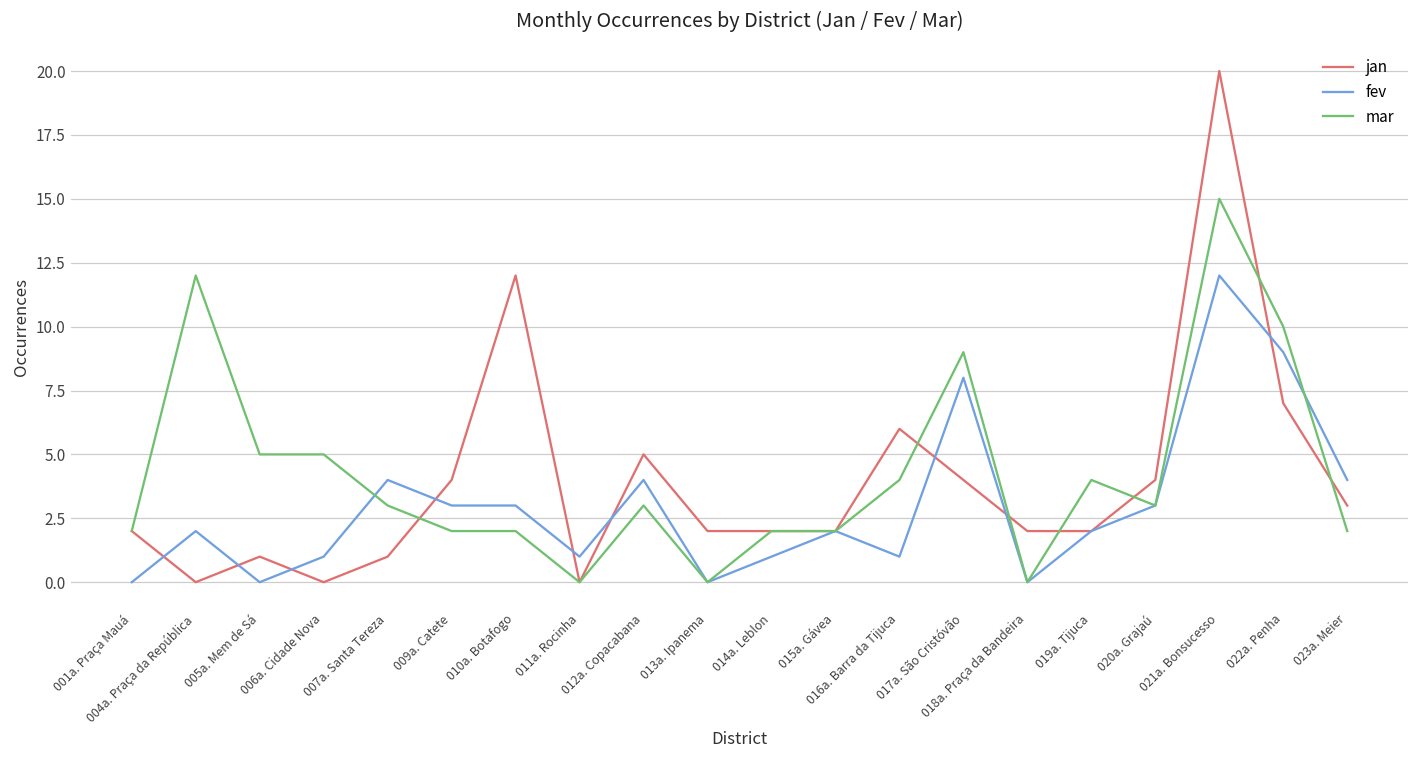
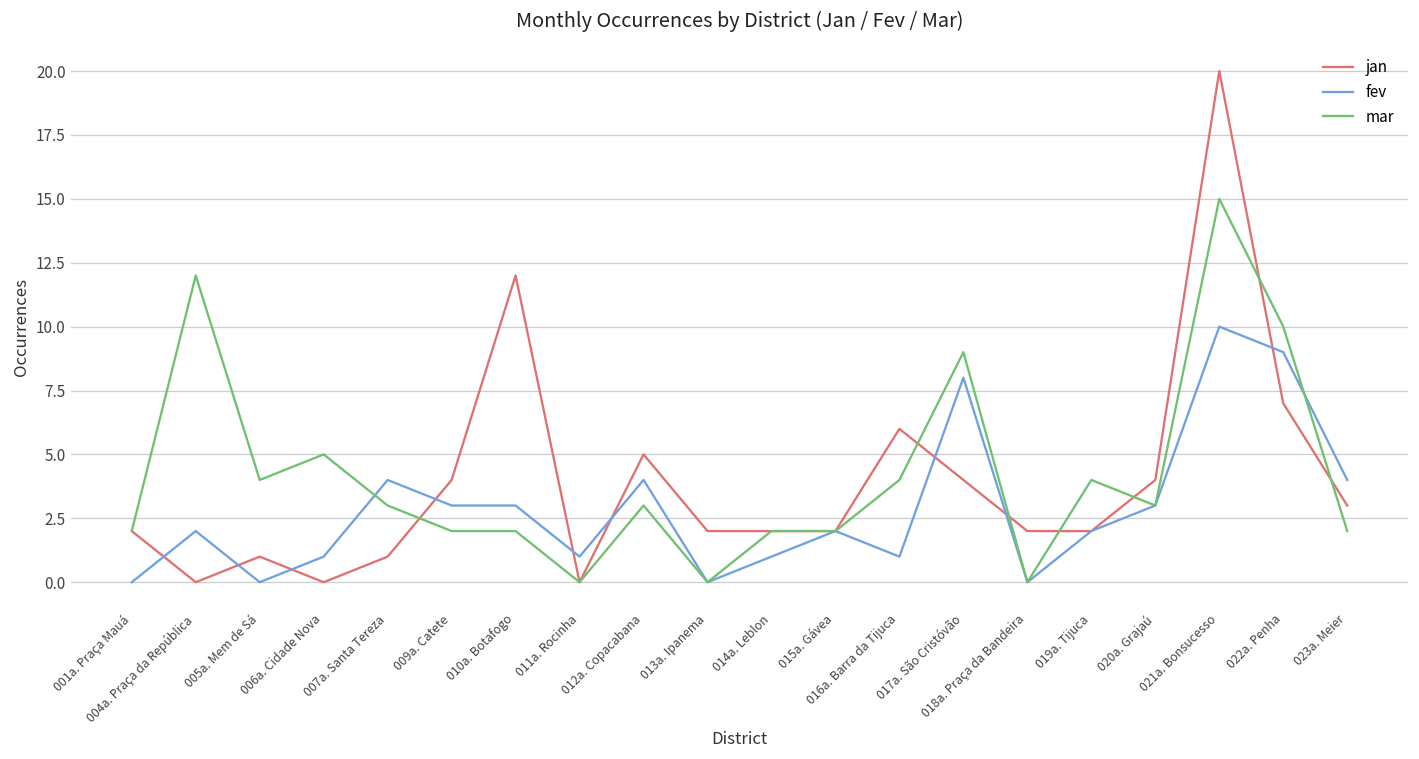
  {
    "jan": {
      "004a. Praça da República": 0,
      "005a. Mem de Sá": 1,
      "006a. Cidade Nova": 0,
      "007a. Santa Tereza": 1,
      "009a. Catete": 4,
      "010a. Botafogo": 12,
      "012a. Copacabana": 5,
      "013a. Ipanema": 2,
      "016a. Barra da Tijuca": 6,
      "017a. São Cristóvão": 4,
      "018a. Praça da Bandeira": 2,
      "020a. Grajaú": 4,
      "021a. Bonsucesso": 20,
      "022a. Penha": 7,
      "023a. Meier": 3
    },
    "fev": {
      "001a. Praça Mauá": 0,
      "004a. Praça da República": 2,
      "005a. Mem de Sá": 0,
      "006a. Cidade Nova": 1,
      "007a. Santa Tereza": 4,
      "009a. Catete": 3,
      "010a. Botafogo": 3,
      "011a. Rocinha": 1,
      "012a. Copacabana": 4,
      "014a. Leblon": 1,
      "016a. Barra da Tijuca": 1,
      "017a. São Cristóvão": 8,
-     "021a. Bonsucesso": 12,
+     "021a. Bonsucesso": 10,
      "022a. Penha": 9,
      "023a. Meier": 4
    },
    "mar": {
      "004a. Praça da República": 12,
-     "005a. Mem de Sá": 5,
+     "005a. Mem de Sá": 4,
      "006a. Cidade Nova": 5,
      "007a. Santa Tereza": 3,
      "009a. Catete": 2,
      "010a. Botafogo": 2,
      "012a. Copacabana": 3,
      "016a. Barra da Tijuca": 4,
      "017a. São Cristóvão": 9,
      "019a. Tijuca": 4,
      "021a. Bonsucesso": 15,
      "022a. Penha": 10,
      "023a. Meier": 2
    }
  }
